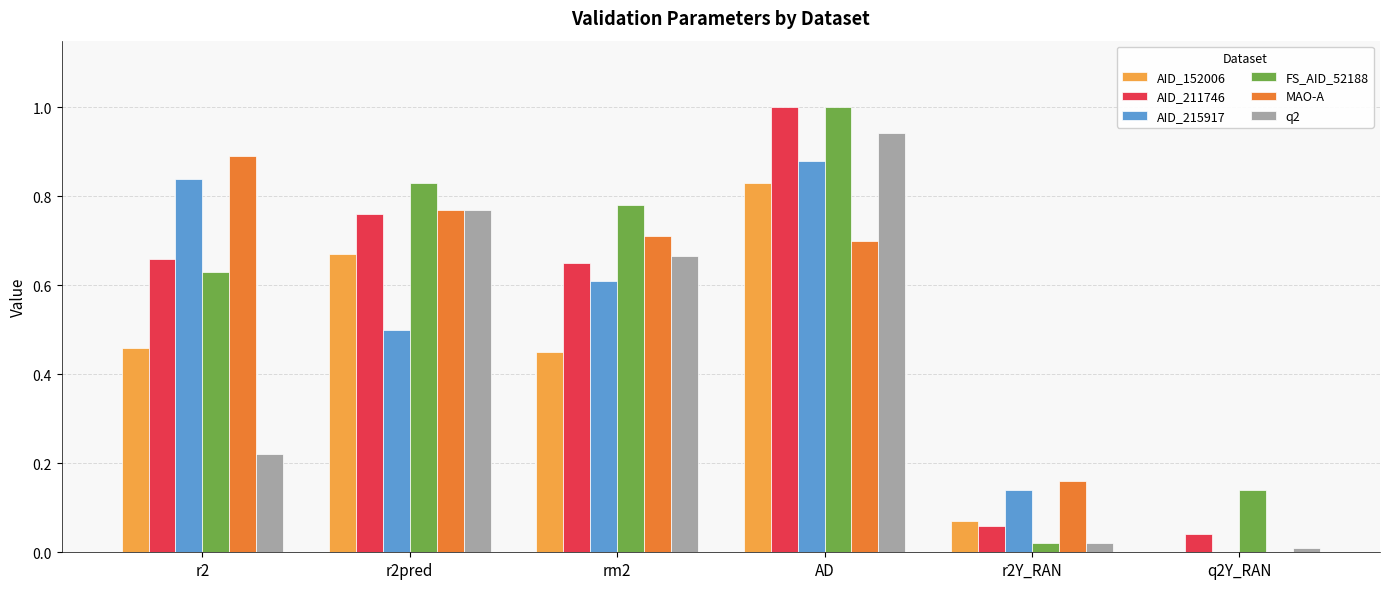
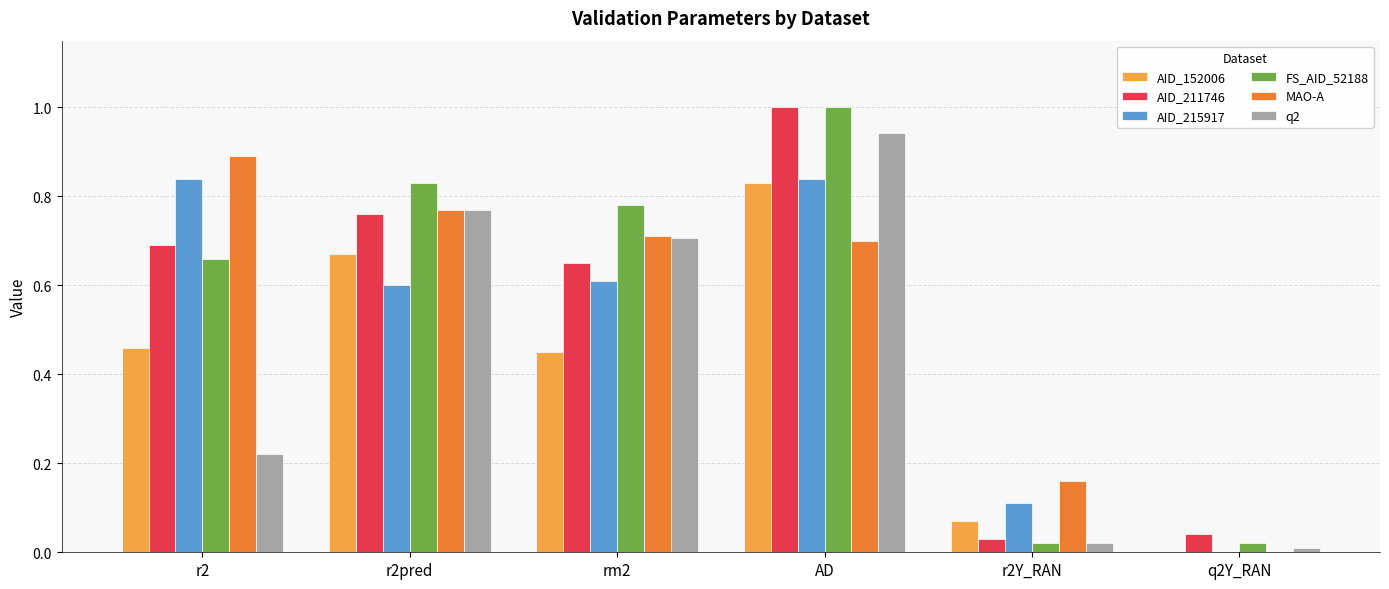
  {
    "AID_211746": {
-     "r2": 0.66,
+     "r2": 0.69,
      "r2pred": 0.76,
      "rm2": 0.65,
      "AD": 1.00,
-     "r2Y_RAN": 0.06,
+     "r2Y_RAN": 0.03,
      "q2Y_RAN": 0.04
    },
    "AID_215917": {
      "r2": 0.84,
-     "r2pred": 0.5,
+     "r2pred": 0.6,
      "rm2": 0.61,
-     "AD": 0.88,
-     "r2Y_RAN": 0.14,
+     "AD": 0.84,
+     "r2Y_RAN": 0.11,
      "q2Y_RAN": 0.00
    },
    "FS_AID_52188": {
-     "r2": 0.63,
+     "r2": 0.66,
      "r2pred": 0.83,
      "rm2": 0.78,
      "AD": 1.00,
      "r2Y_RAN": 0.02,
-     "q2Y_RAN": 0.14
+     "q2Y_RAN": 0.02
    },
    "q2": {
      "r2": 0.22,
      "r2pred": 0.77,
-     "rm2": 0.67,
+     "rm2": 0.71,
      "AD": 0.94,
      "r2Y_RAN": 0.02,
      "q2Y_RAN": 0.01
    }
  }
